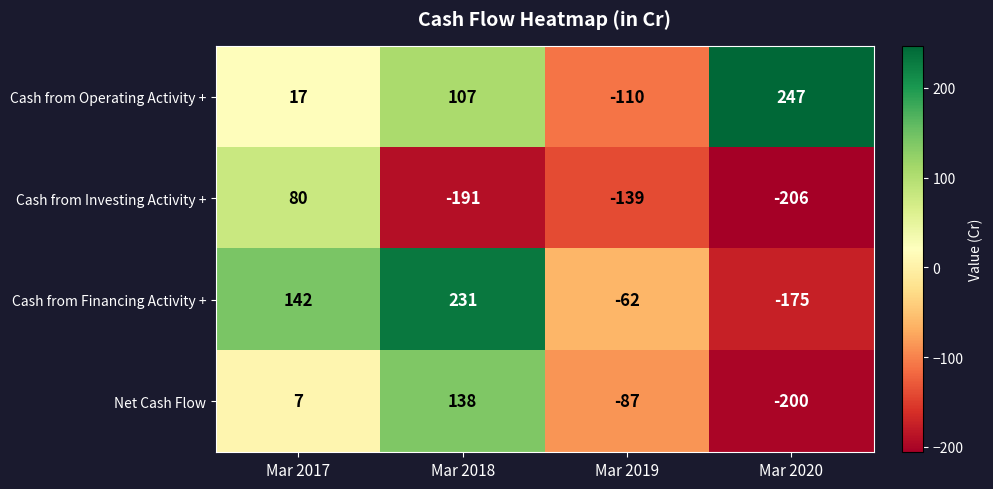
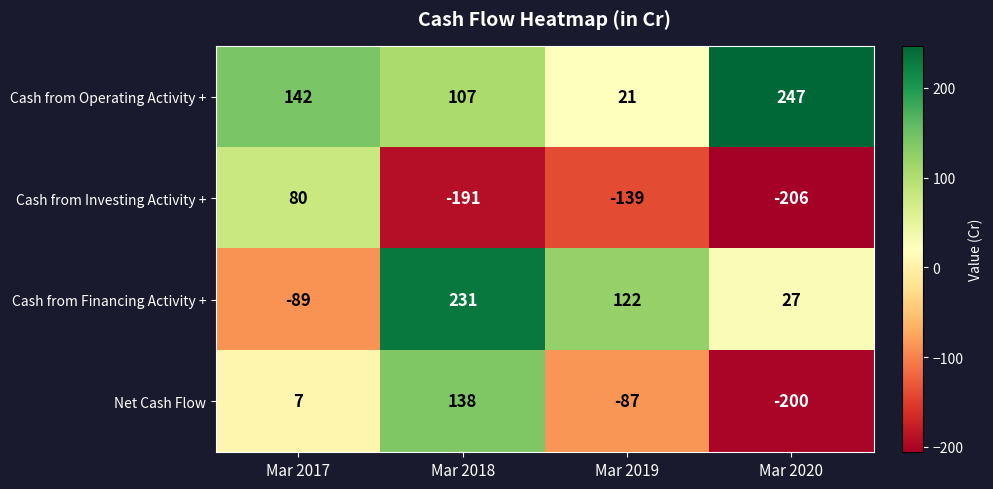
  {
    "Cash from Operating Activity +": {
-     "Mar 2017": 17,
+     "Mar 2017": 142,
      "Mar 2018": 107,
-     "Mar 2019": -110,
+     "Mar 2019": 21,
      "Mar 2020": 247
    },
    "Cash from Investing Activity +": {
      "Mar 2017": 80,
      "Mar 2018": -191,
      "Mar 2019": -139,
      "Mar 2020": -206
    },
    "Cash from Financing Activity +": {
-     "Mar 2017": 142,
+     "Mar 2017": -89,
      "Mar 2018": 231,
-     "Mar 2019": -62,
-     "Mar 2020": -175
+     "Mar 2019": 122,
+     "Mar 2020": 27
    },
    "Net Cash Flow": {
      "Mar 2017": 7,
      "Mar 2018": 138,
      "Mar 2019": -87,
      "Mar 2020": -200
    }
  }
